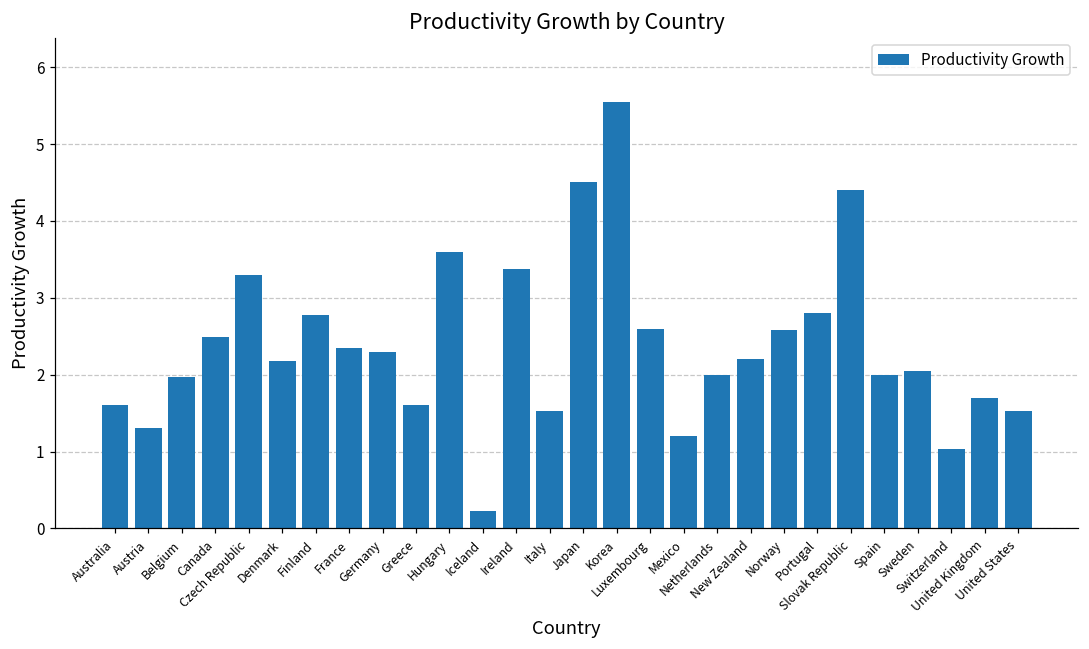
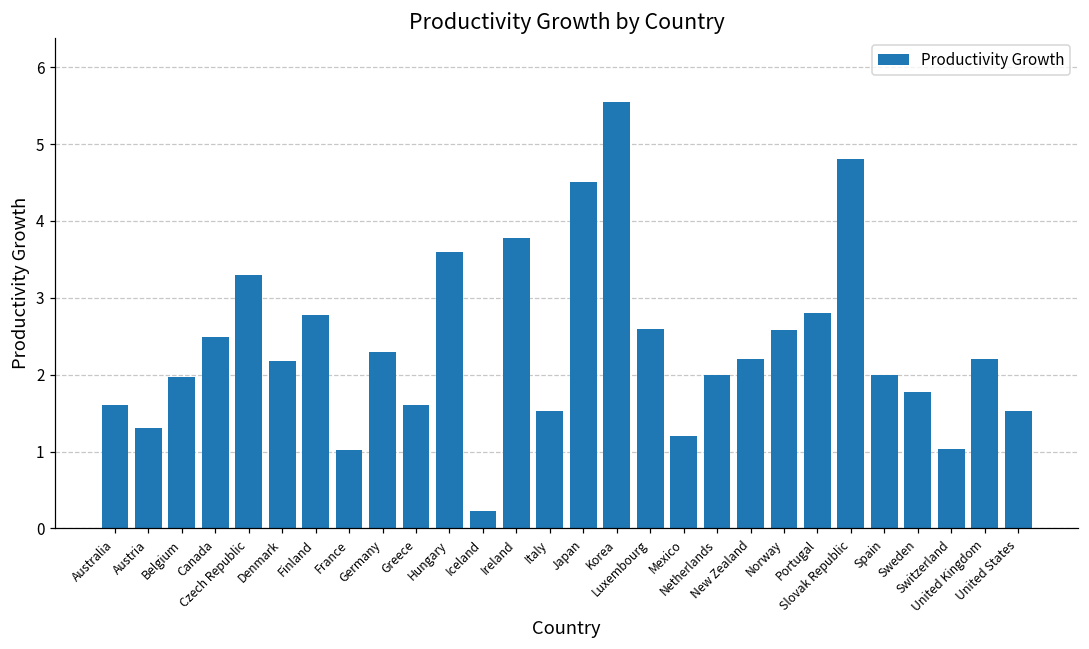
  {
    "Australia": 1.6,
    "Austria": 1.3,
    "Belgium": 2.0,
    "Canada": 2.5,
    "Czech Republic": 3.3,
    "Denmark": 2.2,
    "Finland": 2.8,
-   "France": 2.4,
+   "France": 1.0,
    "Germany": 2.3,
    "Greece": 1.6,
    "Hungary": 3.6,
    "Iceland": 0.2,
-   "Ireland": 3.4,
+   "Ireland": 3.8,
    "Italy": 1.5,
    "Japan": 4.5,
    "Korea": 5.6,
    "Luxembourg": 2.6,
    "Mexico": 1.2,
    "Netherlands": 2.0,
    "New Zealand": 2.2,
    "Norway": 2.6,
    "Portugal": 2.8,
-   "Slovak Republic": 4.4,
+   "Slovak Republic": 4.8,
    "Spain": 2.0,
-   "Sweden": 2.0,
+   "Sweden": 1.8,
    "Switzerland": 1.0,
-   "United Kingdom": 1.7,
+   "United Kingdom": 2.2,
    "United States": 1.5
  }
